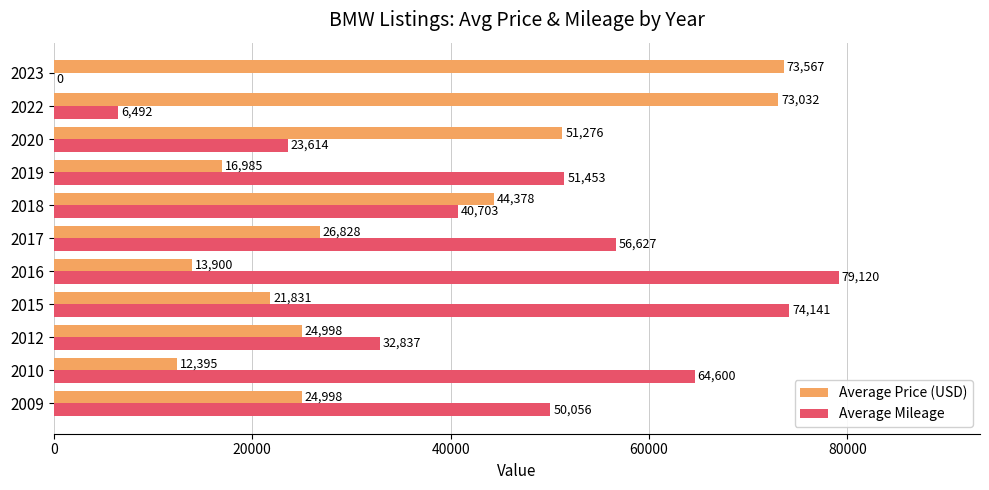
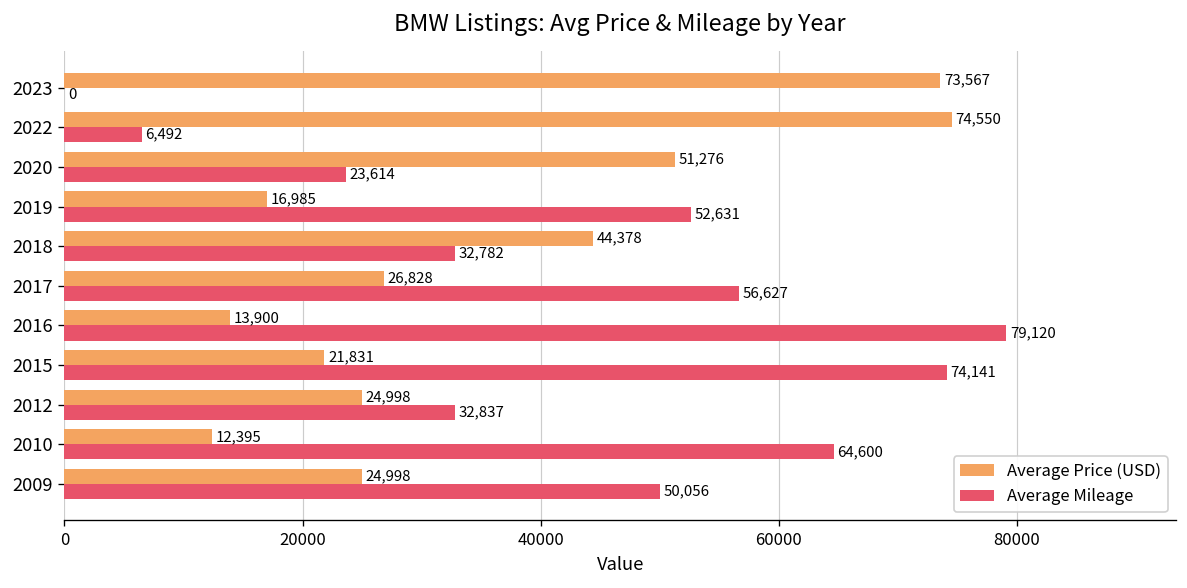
  {
    "Average Price (USD)": {
      "2023": "73,567",
-     "2022": "73,032",
+     "2022": "74,550",
      "2020": "51,276",
      "2019": "16,985",
      "2018": "44,378",
      "2017": "26,828",
      "2016": "13,900",
      "2015": "21,831",
      "2012": "24,998",
      "2010": "12,395",
      "2009": "24,998"
    },
    "Average Mileage": {
      "2023": "0",
      "2022": "6,492",
      "2020": "23,614",
-     "2019": "51,453",
-     "2018": "40,703",
+     "2019": "52,631",
+     "2018": "32,782",
      "2017": "56,627",
      "2016": "79,120",
      "2015": "74,141",
      "2012": "32,837",
      "2010": "64,600",
      "2009": "50,056"
    }
  }
